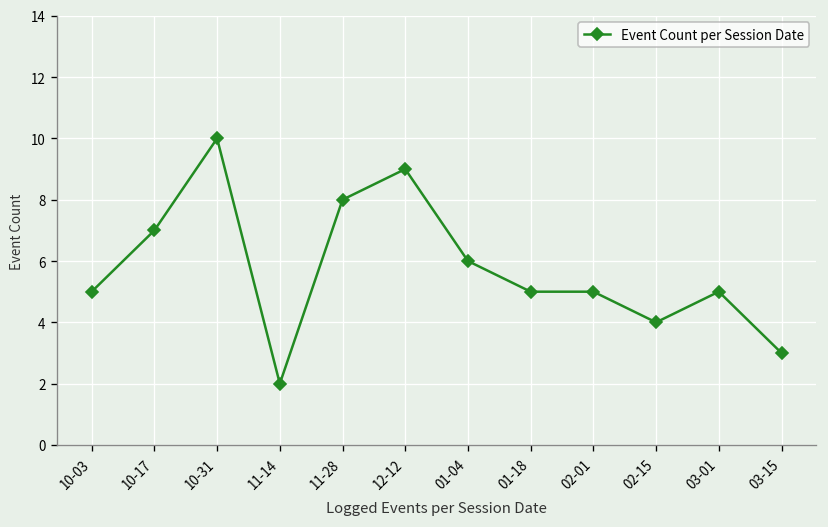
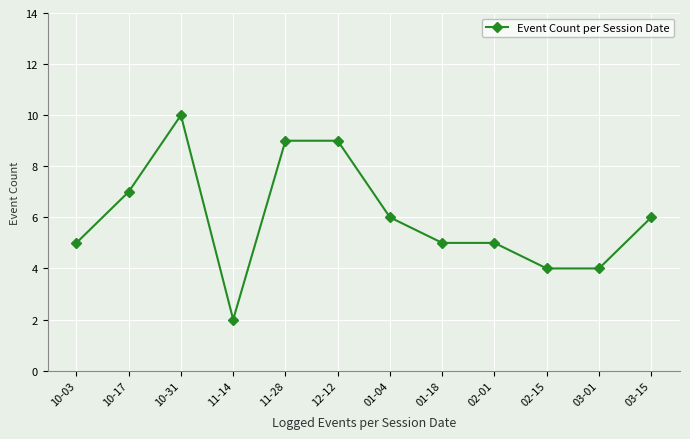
  {
    "10-03": 5,
    "10-17": 7,
    "10-31": 10,
    "11-14": 2,
-   "11-28": 8,
+   "11-28": 9,
    "12-12": 9,
    "01-04": 6,
    "01-18": 5,
    "02-01": 5,
    "02-15": 4,
-   "03-01": 5,
-   "03-15": 3
+   "03-01": 4,
+   "03-15": 6
  }
